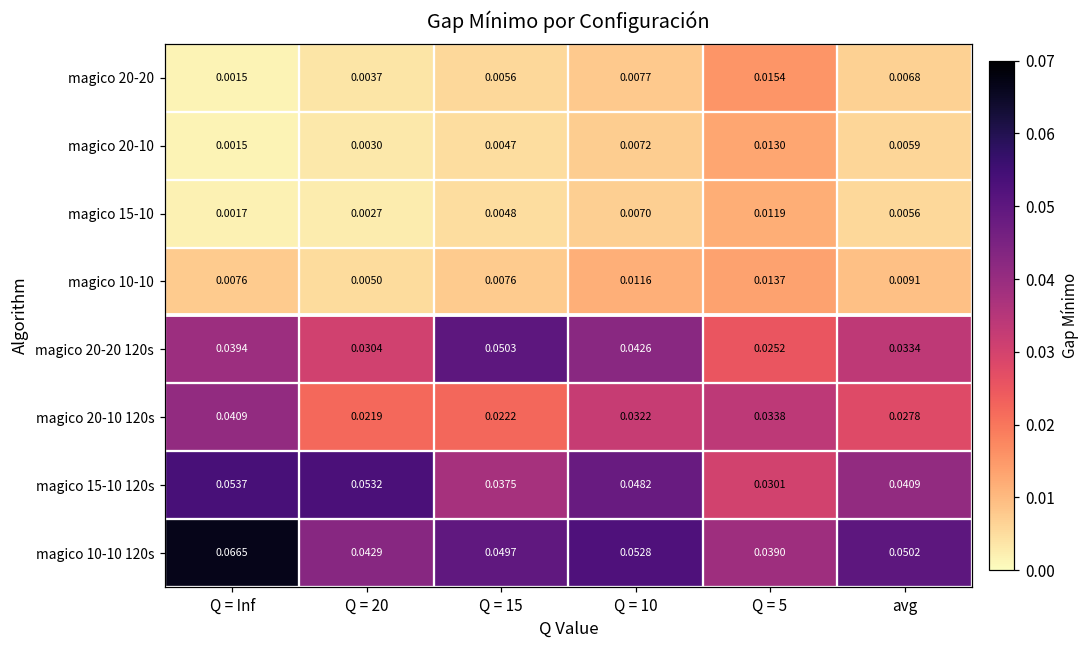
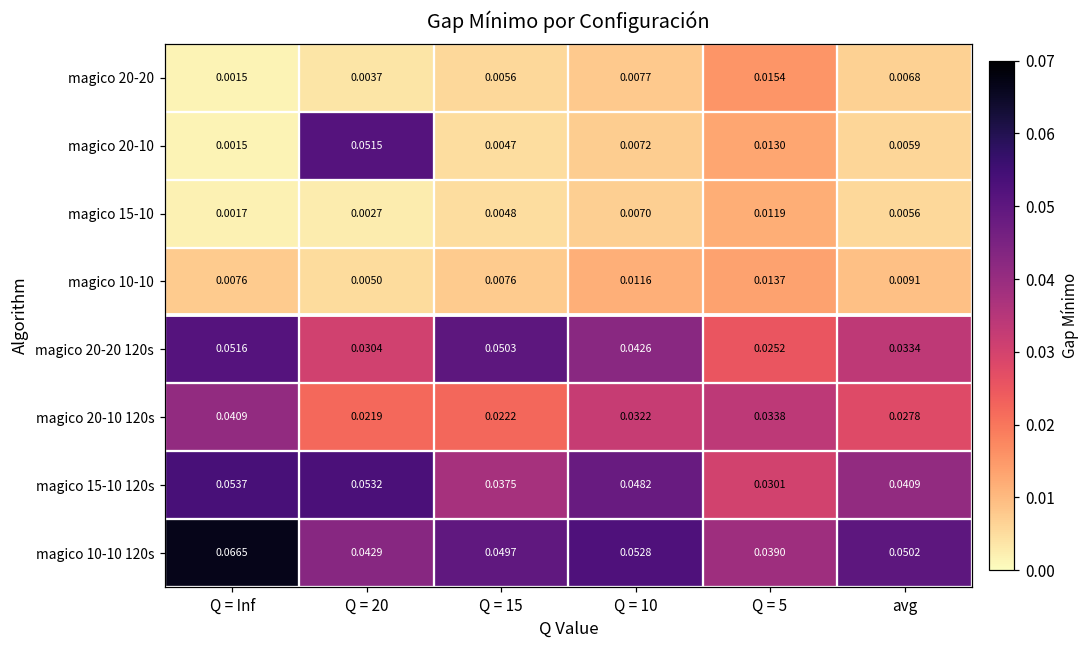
  {
    "magico 20-20": {
      "Q = Inf": 0.0015,
      "Q = 20": 0.0037,
      "Q = 15": 0.0056,
      "Q = 10": 0.0077,
      "Q = 5": 0.0154,
      "avg": 0.0068
    },
    "magico 20-10": {
      "Q = Inf": 0.0015,
-     "Q = 20": 0.0030,
+     "Q = 20": 0.0515,
      "Q = 15": 0.0047,
      "Q = 10": 0.0072,
      "Q = 5": 0.0130,
      "avg": 0.0059
    },
    "magico 15-10": {
      "Q = Inf": 0.0017,
      "Q = 20": 0.0027,
      "Q = 15": 0.0048,
      "Q = 10": 0.0070,
      "Q = 5": 0.0119,
      "avg": 0.0056
    },
    "magico 10-10": {
      "Q = Inf": 0.0076,
      "Q = 20": 0.0050,
      "Q = 15": 0.0076,
      "Q = 10": 0.0116,
      "Q = 5": 0.0137,
      "avg": 0.0091
    },
    "magico 20-20 120s": {
-     "Q = Inf": 0.0394,
+     "Q = Inf": 0.0516,
      "Q = 20": 0.0304,
      "Q = 15": 0.0503,
      "Q = 10": 0.0426,
      "Q = 5": 0.0252,
      "avg": 0.0334
    },
    "magico 20-10 120s": {
      "Q = Inf": 0.0409,
      "Q = 20": 0.0219,
      "Q = 15": 0.0222,
      "Q = 10": 0.0322,
      "Q = 5": 0.0338,
      "avg": 0.0278
    },
    "magico 15-10 120s": {
      "Q = Inf": 0.0537,
      "Q = 20": 0.0532,
      "Q = 15": 0.0375,
      "Q = 10": 0.0482,
      "Q = 5": 0.0301,
      "avg": 0.0409
    },
    "magico 10-10 120s": {
      "Q = Inf": 0.0665,
      "Q = 20": 0.0429,
      "Q = 15": 0.0497,
      "Q = 10": 0.0528,
      "Q = 5": 0.0390,
      "avg": 0.0502
    }
  }
